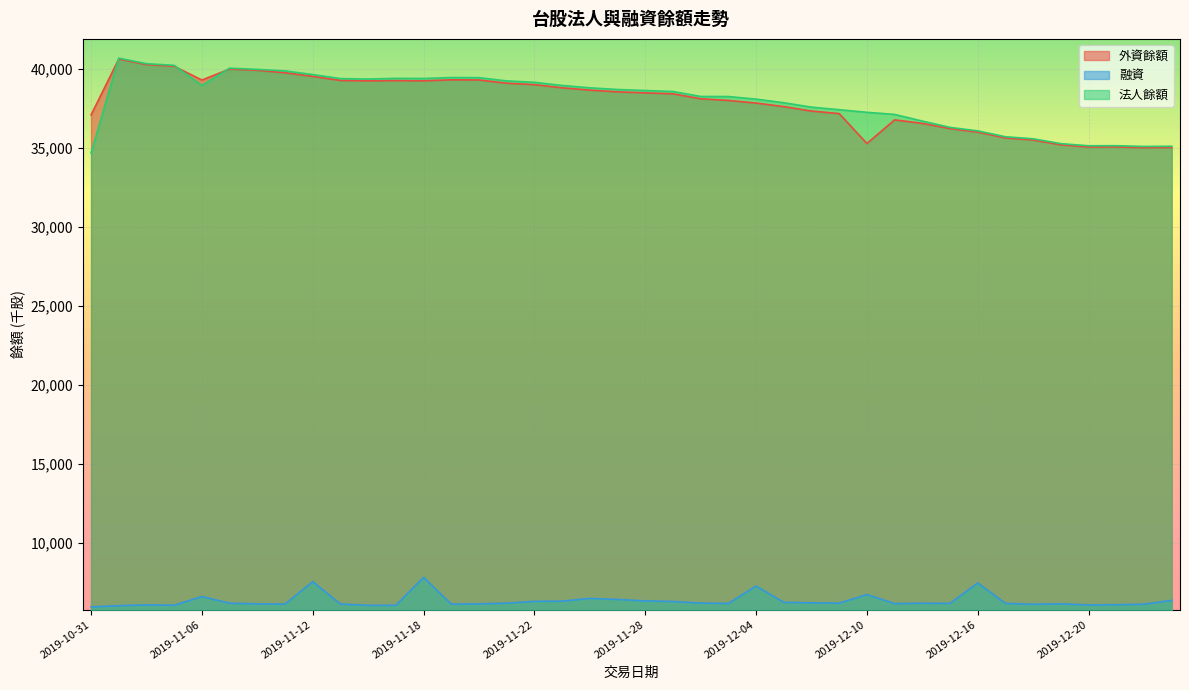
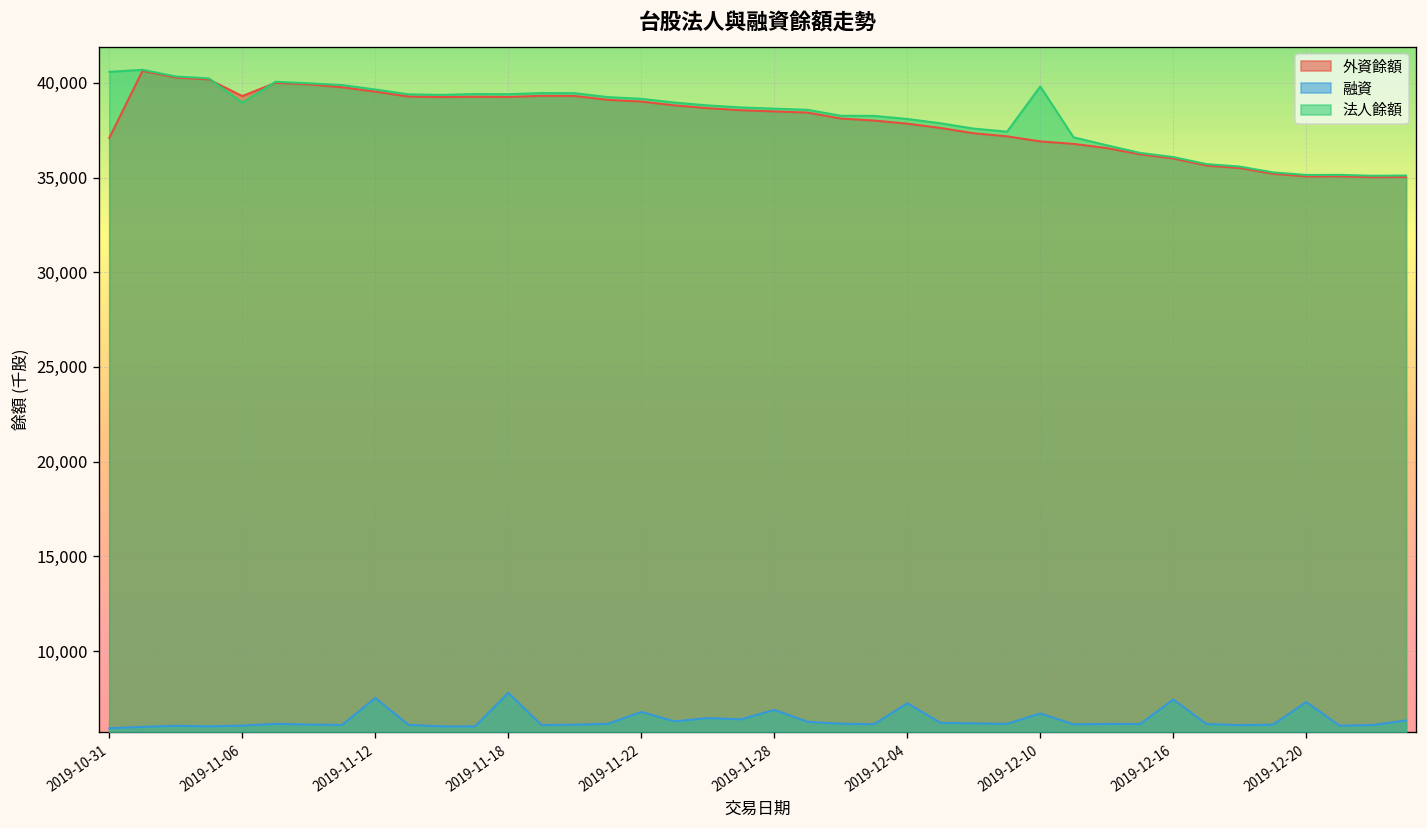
  {
    "外資餘額": {
      "2019-10-31": "37,100",
      "2019-11-06": "39,300",
      "2019-12-04": "37,800",
-     "2019-12-10": "35,300"
+     "2019-12-10": "36,900"
    },
    "融資": {
      "2019-10-31": "5,900",
-     "2019-11-06": "6,600",
+     "2019-11-06": "6,100",
      "2019-11-12": "7,500",
      "2019-11-18": "7,800",
-     "2019-11-22": "6,300",
-     "2019-11-28": "6,300",
+     "2019-11-22": "6,800",
+     "2019-11-28": "6,900",
      "2019-12-04": "7,200",
      "2019-12-10": "6,700",
      "2019-12-16": "7,400",
-     "2019-12-20": "6,000"
+     "2019-12-20": "7,300"
    },
    "法人餘額": {
-     "2019-10-31": "34,700",
+     "2019-10-31": "40,600",
      "2019-11-06": "39,000",
      "2019-12-04": "38,100",
-     "2019-12-10": "37,300"
+     "2019-12-10": "39,800"
    }
  }
